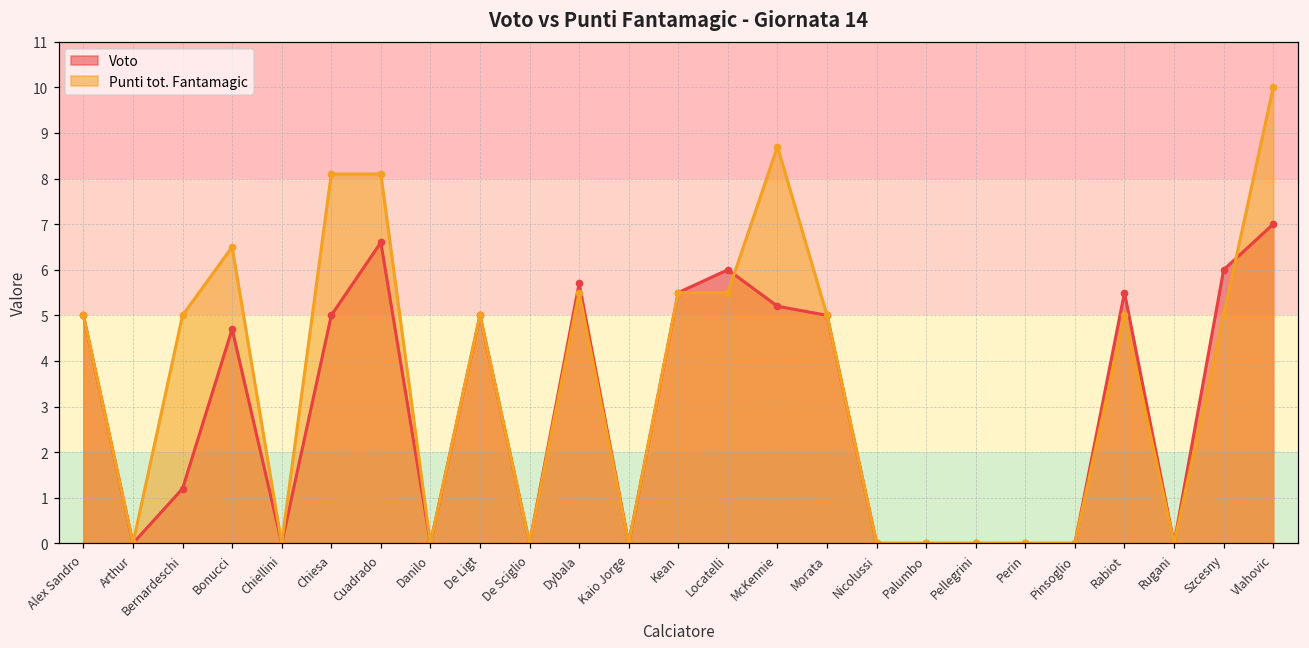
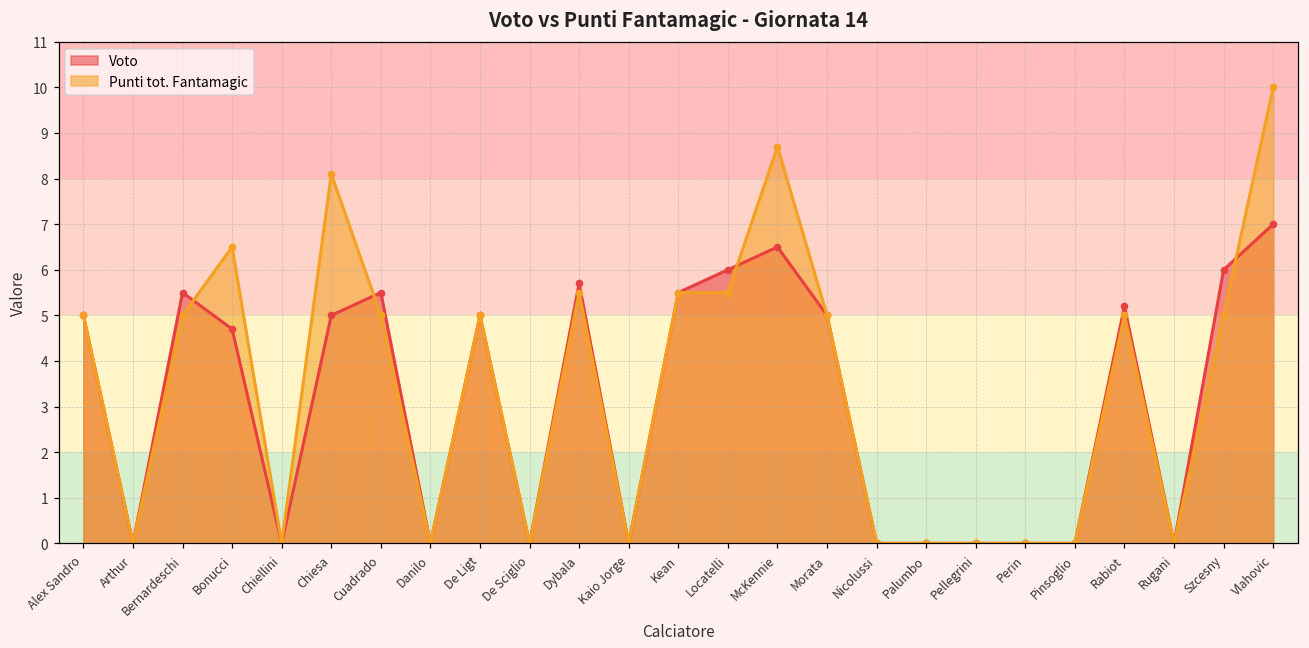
  {
    "Voto": {
-     "Bernardeschi": 1.2,
+     "Bernardeschi": 5.5,
      "Bonucci": 4.7,
      "Chiesa": 5.0,
-     "Cuadrado": 6.6,
+     "Cuadrado": 5.5,
      "Dybala": 5.7,
      "Locatelli": 6.0,
-     "McKennie": 5.2,
-     "Rabiot": 5.5,
+     "McKennie": 6.5,
+     "Rabiot": 5.2,
      "Szcesny": 6.0,
      "Vlahovic": 7.0
    },
    "Punti tot. Fantamagic": {
      "Bernardeschi": 5.0,
      "Bonucci": 6.5,
      "Chiesa": 8.1,
-     "Cuadrado": 8.1,
+     "Cuadrado": 5.0,
      "Dybala": 5.5,
      "Locatelli": 5.5,
      "McKennie": 8.7,
      "Rabiot": 5.0,
      "Szcesny": 5.0,
      "Vlahovic": 10.0
    }
  }
